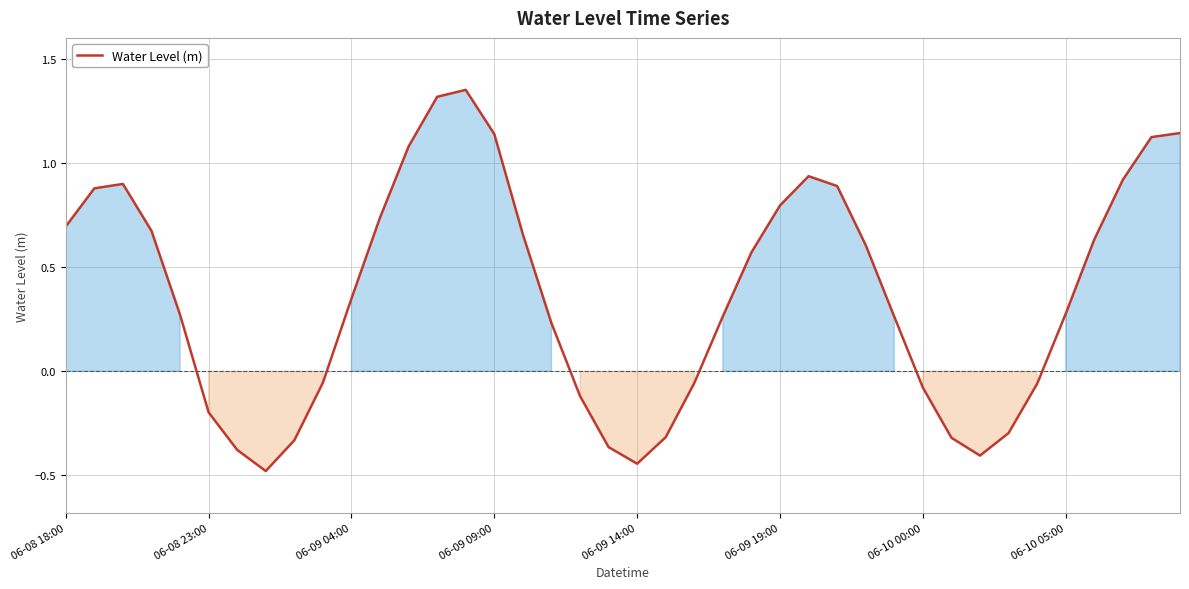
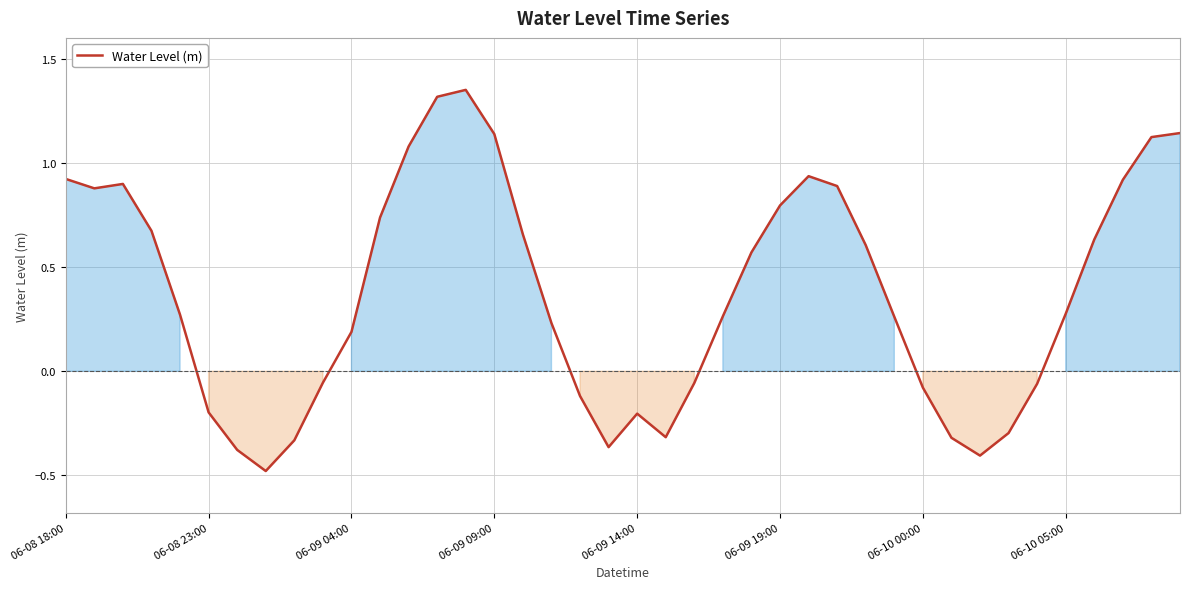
  {
-   "06-08 18:00": 0.70,
+   "06-08 18:00": 0.93,
    "06-08 23:00": -0.20,
-   "06-09 04:00": 0.35,
+   "06-09 04:00": 0.19,
    "06-09 09:00": 1.14,
-   "06-09 14:00": -0.44,
+   "06-09 14:00": -0.20,
    "06-09 19:00": 0.80,
    "06-10 00:00": -0.08,
    "06-10 05:00": 0.28
  }
